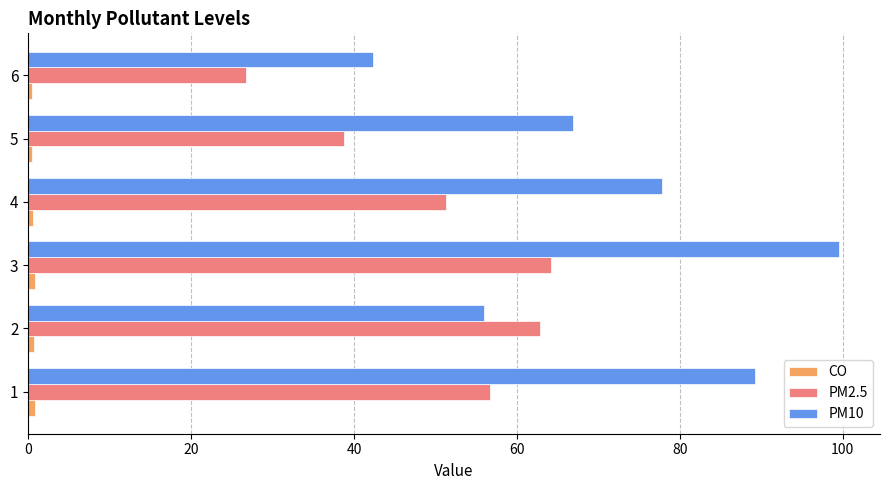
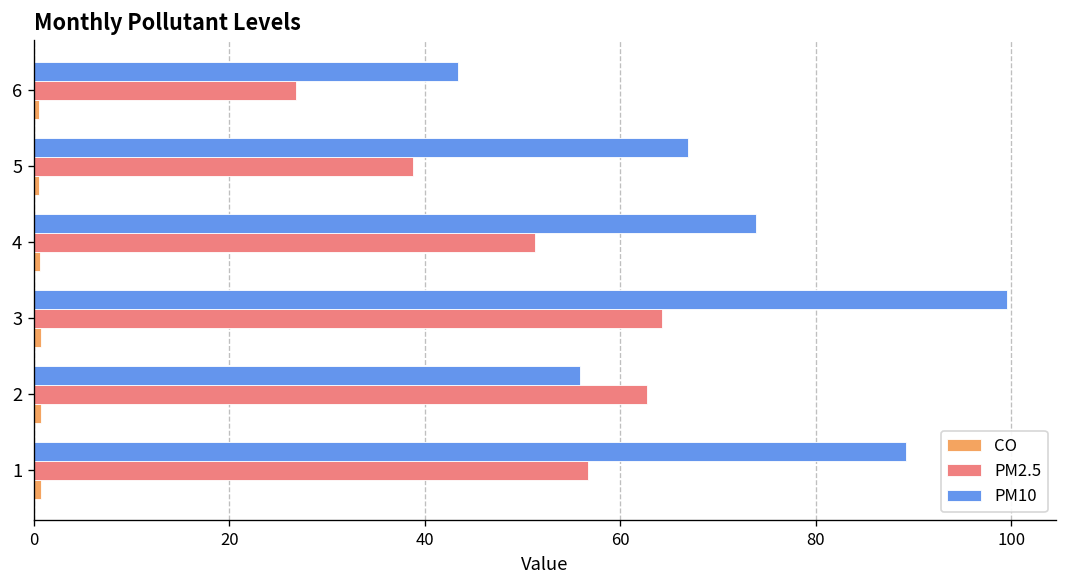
  {
    "PM10": {
-     "6": 42,
+     "6": 43,
      "5": 67,
-     "4": 78,
+     "4": 74,
      "3": 100,
      "2": 56,
      "1": 89
    }
  }
